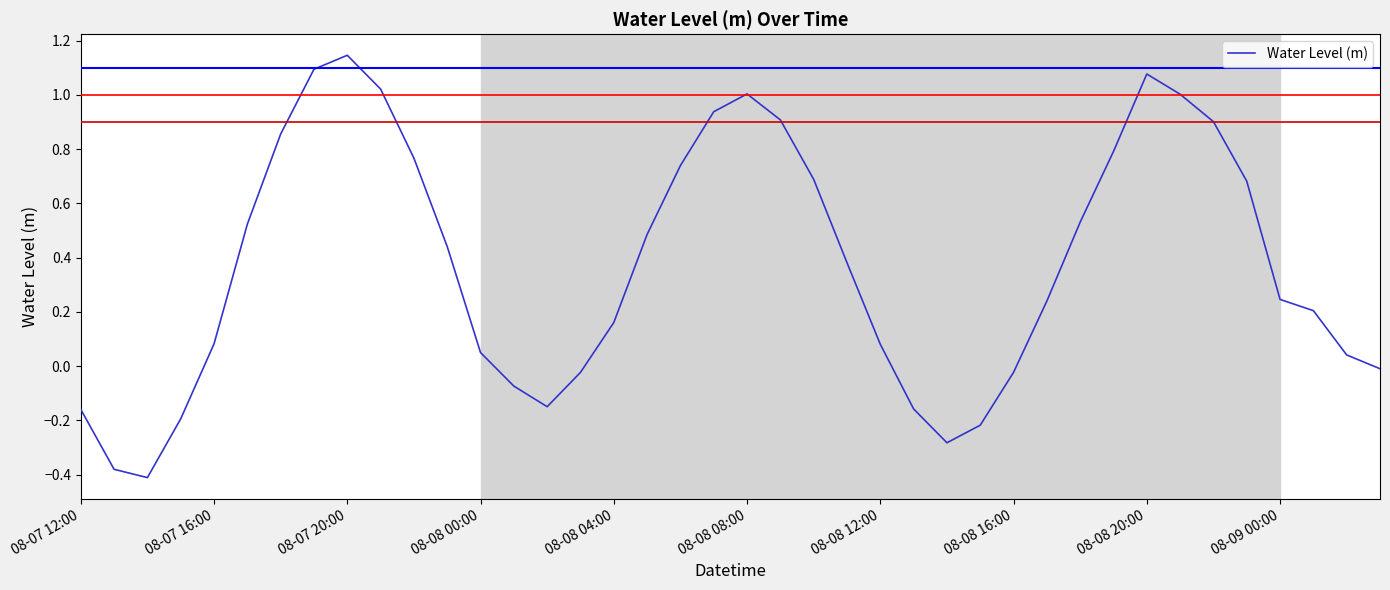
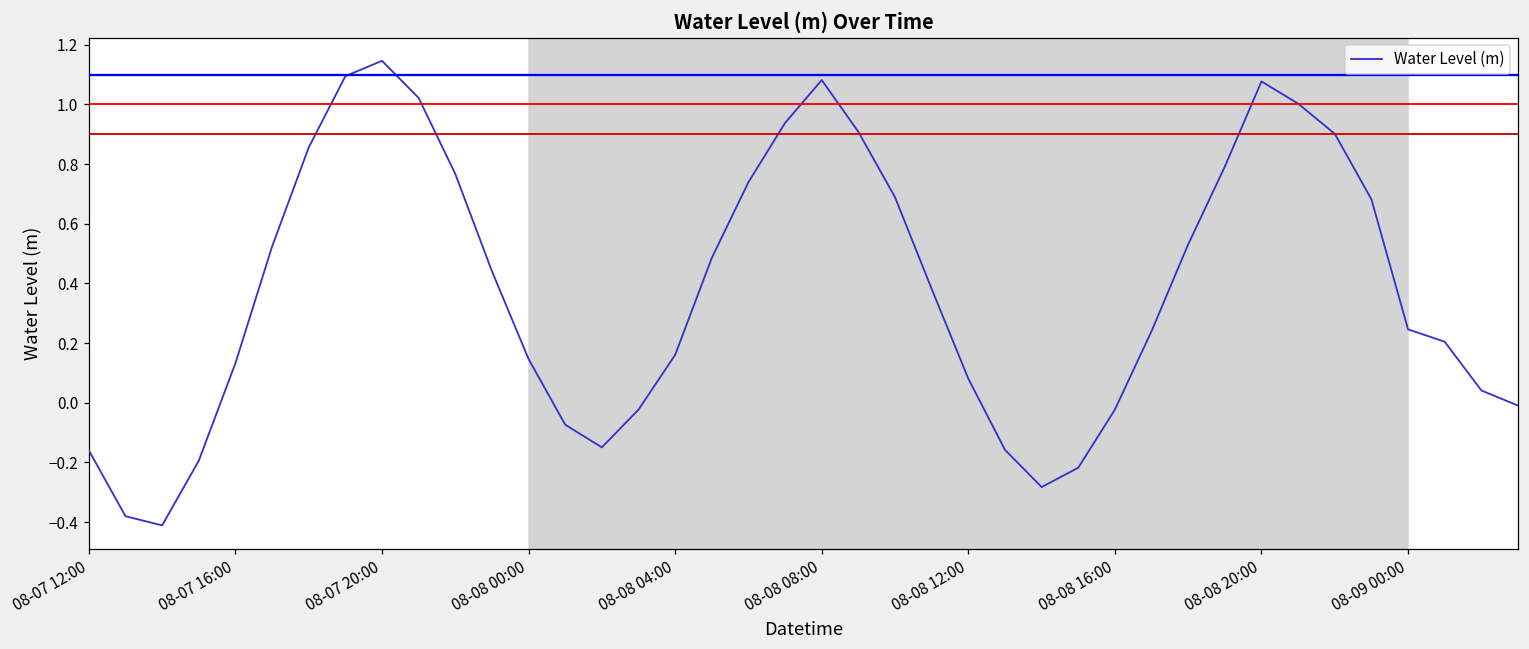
  {
    "08-07 12:00": -0.16,
-   "08-07 16:00": 0.08,
+   "08-07 16:00": 0.13,
    "08-07 20:00": 1.15,
-   "08-08 00:00": 0.05,
+   "08-08 00:00": 0.15,
    "08-08 04:00": 0.16,
-   "08-08 08:00": 1.00,
+   "08-08 08:00": 1.08,
    "08-08 12:00": 0.08,
    "08-08 16:00": -0.02,
    "08-08 20:00": 1.08,
    "08-09 00:00": 0.25
  }
